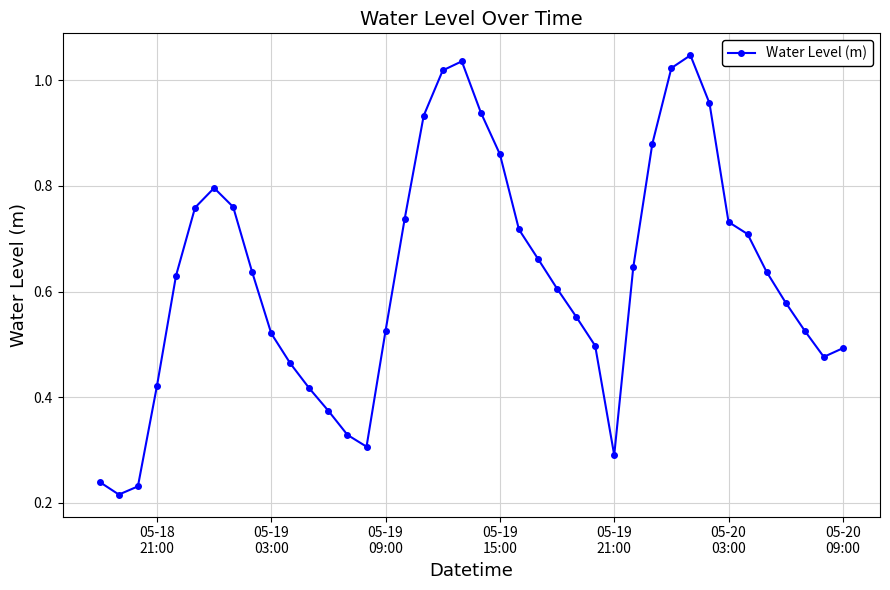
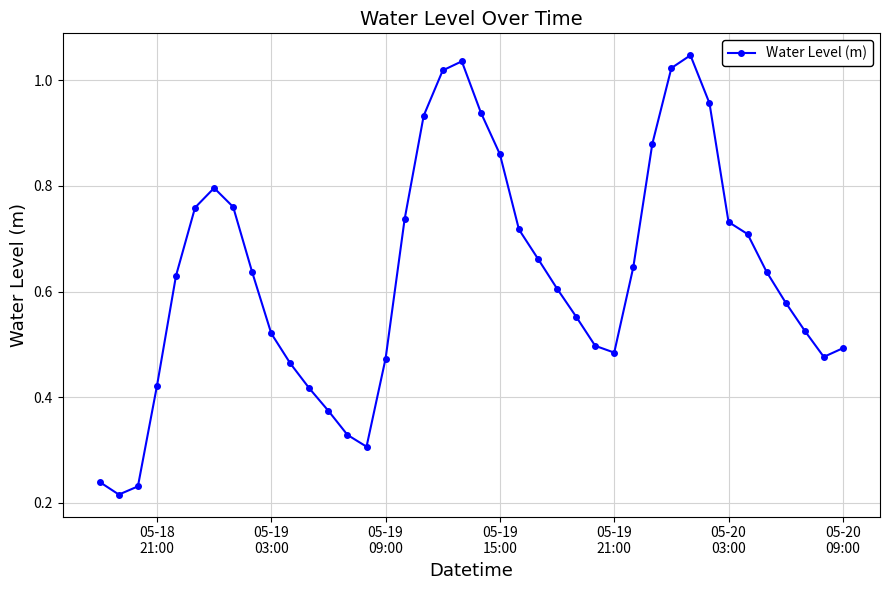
  {
    "05-18 21:00": 0.42,
    "05-19 03:00": 0.52,
-   "05-19 09:00": 0.53,
+   "05-19 09:00": 0.47,
    "05-19 15:00": 0.86,
-   "05-19 21:00": 0.29,
+   "05-19 21:00": 0.48,
    "05-20 03:00": 0.73,
    "05-20 09:00": 0.49
  }
